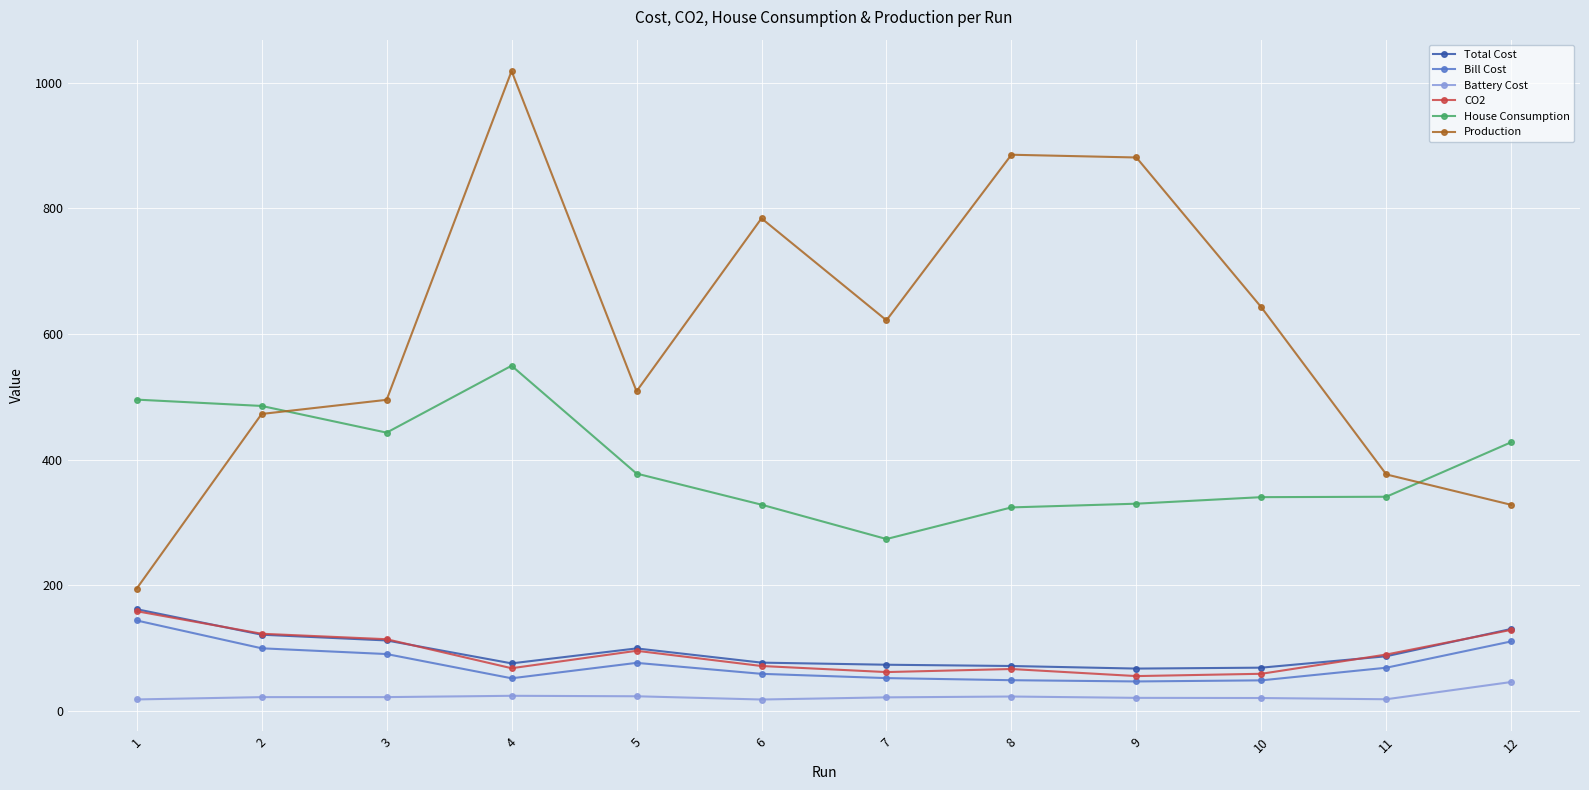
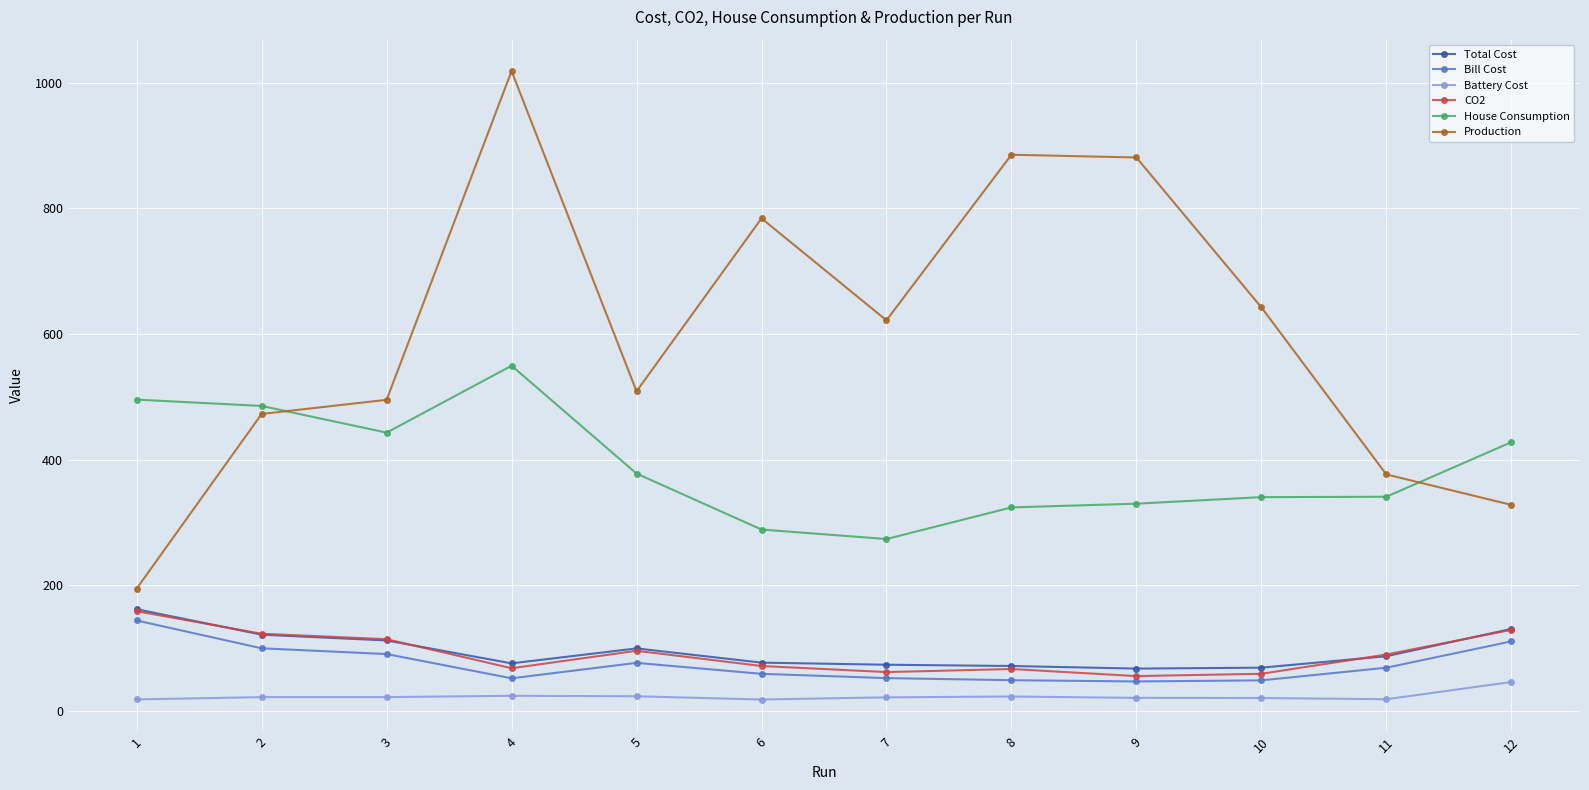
  {
    "Battery Cost": {
      "1": 20,
      "2": 20,
      "3": 20,
      "4": 20,
      "5": 20,
      "6": 20,
      "7": 20,
      "8": 20,
      "9": 20,
      "10": 20,
      "11": 20,
      "12": 50
    },
    "House Consumption": {
      "1": 500,
      "2": 490,
      "3": 440,
      "4": 550,
      "5": 380,
-     "6": 330,
+     "6": 290,
      "7": 270,
      "8": 320,
      "9": 330,
      "10": 340,
      "11": 340,
      "12": 430
    }
  }
